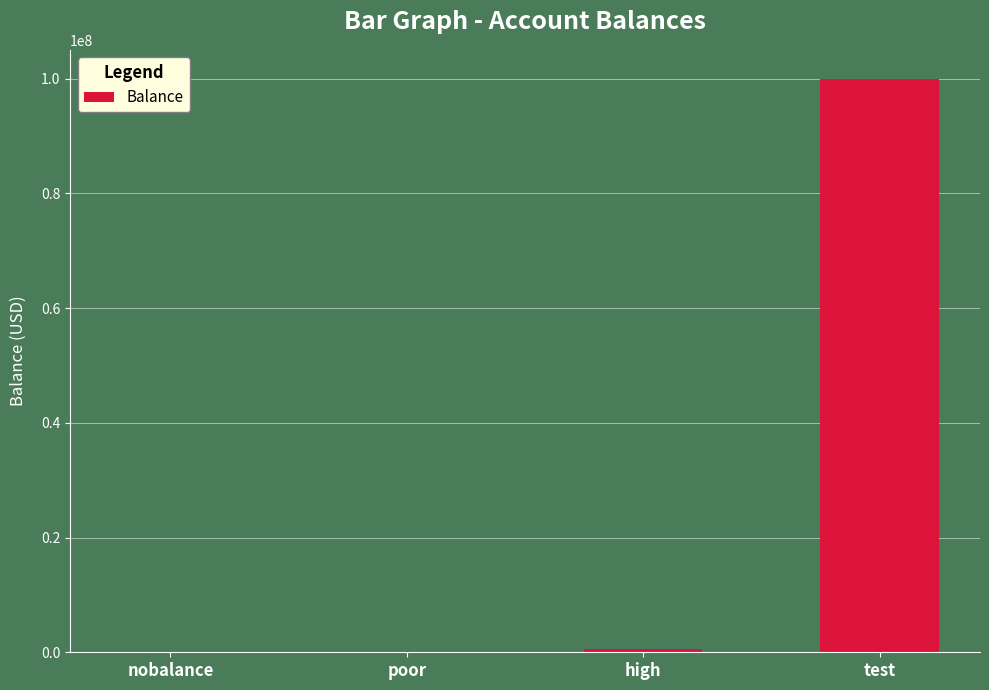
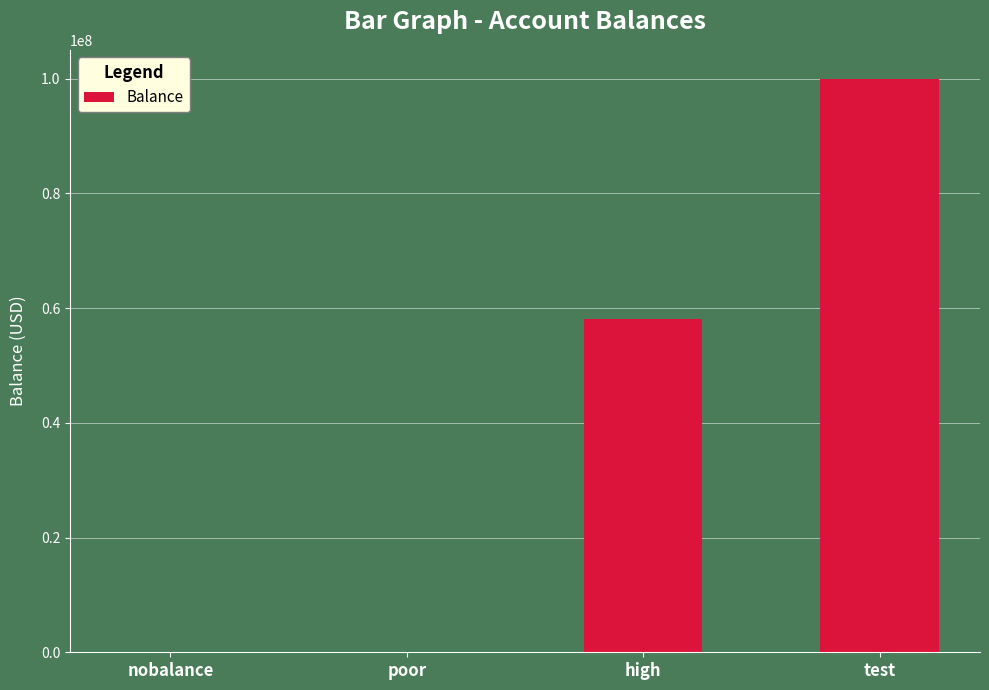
  {
    "nobalance": 0,
-   "high": 1000000,
+   "high": 58000000,
    "test": 100000000
  }
